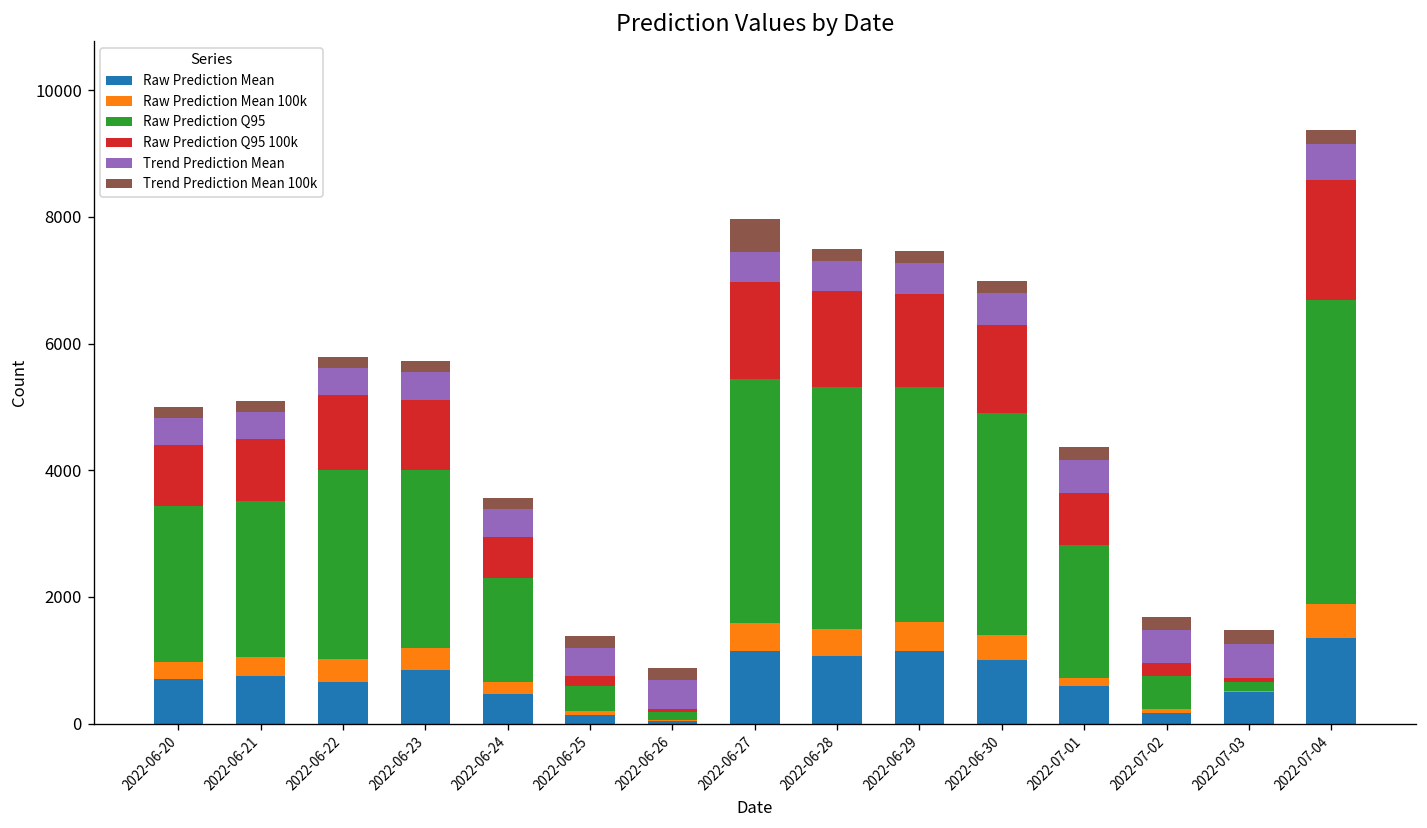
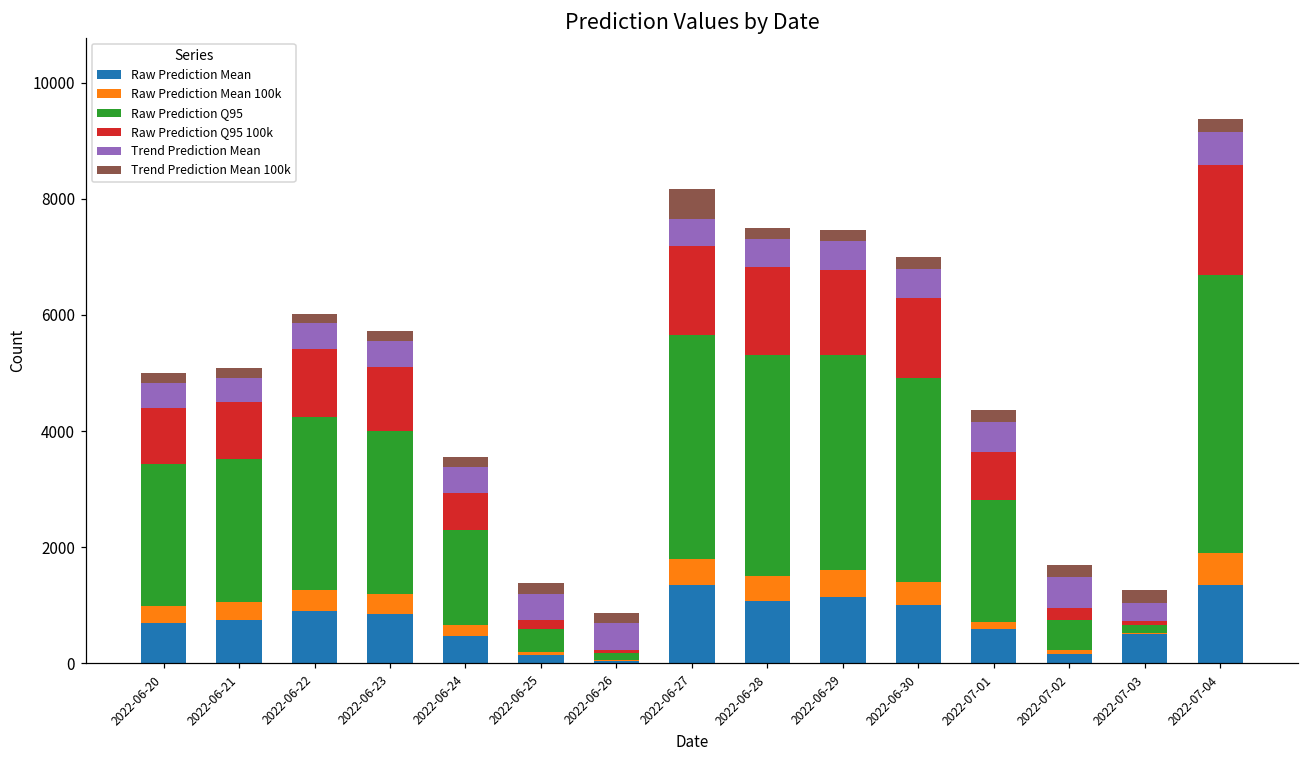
  {
    "Raw Prediction Mean": {
      "2022-06-20": 700,
      "2022-06-21": 800,
-     "2022-06-22": 700,
+     "2022-06-22": 900,
      "2022-06-23": 900,
      "2022-06-24": 500,
      "2022-06-25": 100,
-     "2022-06-27": 1100,
+     "2022-06-27": 1300,
      "2022-06-28": 1100,
      "2022-06-29": 1100,
      "2022-06-30": 1000,
      "2022-07-01": 600,
      "2022-07-02": 200,
      "2022-07-03": 500,
      "2022-07-04": 1400
    },
    "Raw Prediction Mean 100k": {
      "2022-06-20": 300,
      "2022-06-21": 300,
      "2022-06-22": 400,
      "2022-06-23": 300,
      "2022-06-24": 200,
      "2022-06-25": 100,
      "2022-06-27": 500,
      "2022-06-28": 400,
      "2022-06-29": 500,
      "2022-06-30": 400,
      "2022-07-01": 100,
      "2022-07-02": 100,
      "2022-07-04": 500
    },
    "Raw Prediction Q95": {
      "2022-06-20": 2400,
      "2022-06-21": 2500,
      "2022-06-22": 3000,
      "2022-06-23": 2800,
      "2022-06-24": 1600,
      "2022-06-25": 400,
      "2022-06-26": 100,
      "2022-06-27": 3900,
      "2022-06-28": 3800,
      "2022-06-29": 3700,
      "2022-06-30": 3500,
      "2022-07-01": 2100,
      "2022-07-02": 500,
      "2022-07-03": 100,
      "2022-07-04": 4800
    },
    "Raw Prediction Q95 100k": {
      "2022-06-20": 1000,
      "2022-06-21": 1000,
      "2022-06-22": 1200,
      "2022-06-23": 1100,
      "2022-06-24": 600,
      "2022-06-25": 200,
      "2022-06-26": 100,
      "2022-06-27": 1500,
      "2022-06-28": 1500,
      "2022-06-29": 1500,
      "2022-06-30": 1400,
      "2022-07-01": 800,
      "2022-07-02": 200,
      "2022-07-03": 100,
      "2022-07-04": 1900
    },
    "Trend Prediction Mean": {
      "2022-06-20": 400,
      "2022-06-21": 400,
      "2022-06-22": 400,
      "2022-06-23": 400,
      "2022-06-24": 400,
      "2022-06-25": 500,
      "2022-06-26": 500,
      "2022-06-27": 500,
      "2022-06-28": 500,
      "2022-06-29": 500,
      "2022-06-30": 500,
      "2022-07-01": 500,
      "2022-07-02": 500,
-     "2022-07-03": 500,
+     "2022-07-03": 300,
      "2022-07-04": 600
    },
    "Trend Prediction Mean 100k": {
      "2022-06-20": 200,
      "2022-06-21": 200,
      "2022-06-22": 200,
      "2022-06-23": 200,
      "2022-06-24": 200,
      "2022-06-25": 200,
      "2022-06-26": 200,
      "2022-06-27": 500,
      "2022-06-28": 200,
      "2022-06-29": 200,
      "2022-06-30": 200,
      "2022-07-01": 200,
      "2022-07-02": 200,
      "2022-07-03": 200,
      "2022-07-04": 200
    }
  }
